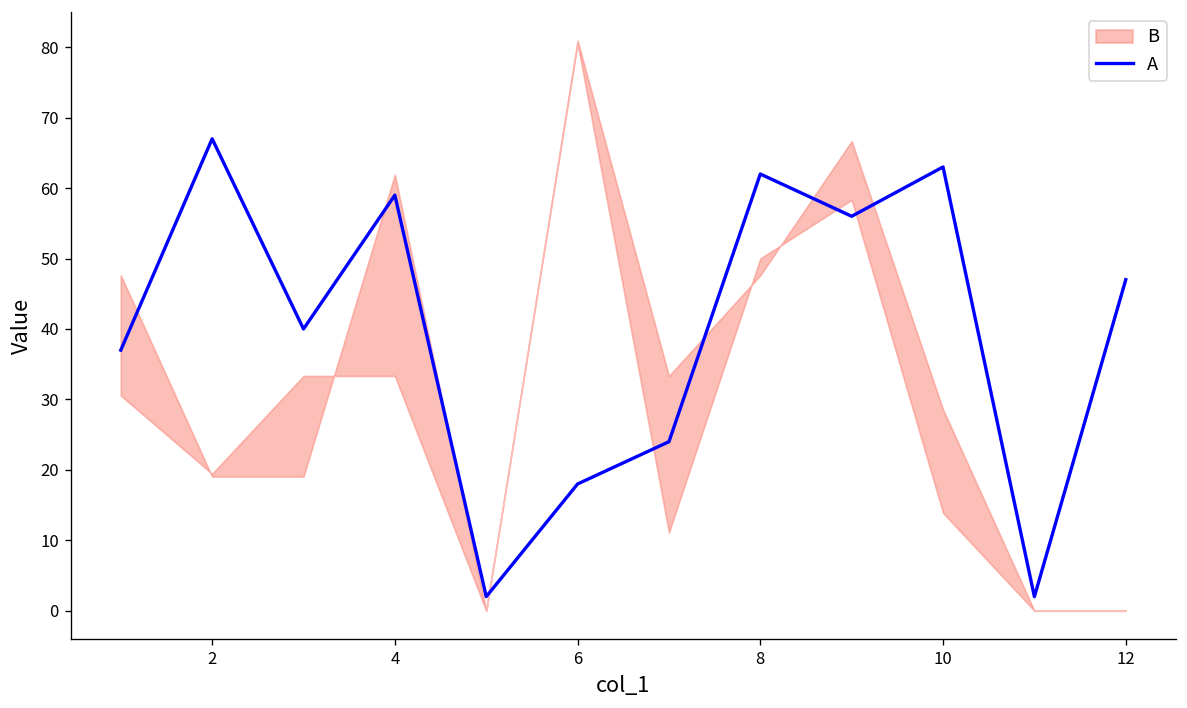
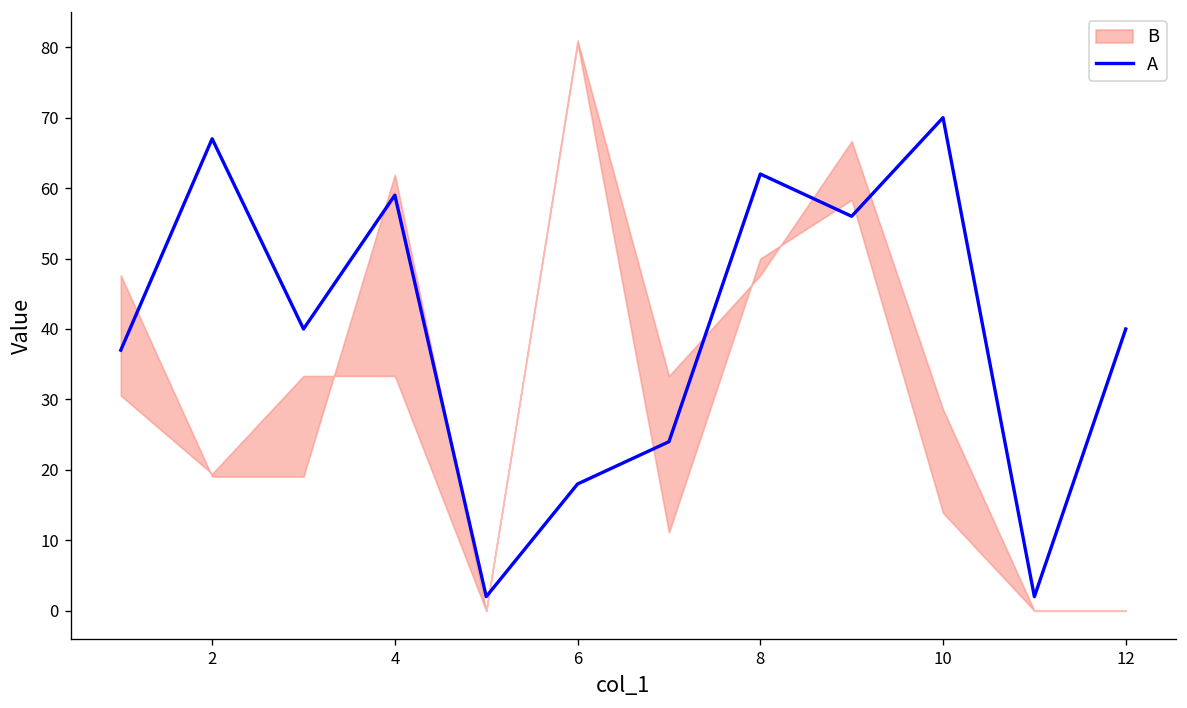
  {
    "A": {
      "2": 67,
      "4": 59,
      "6": 18,
      "8": 62,
-     "10": 63,
-     "12": 47
+     "10": 70,
+     "12": 40
    }
  }
